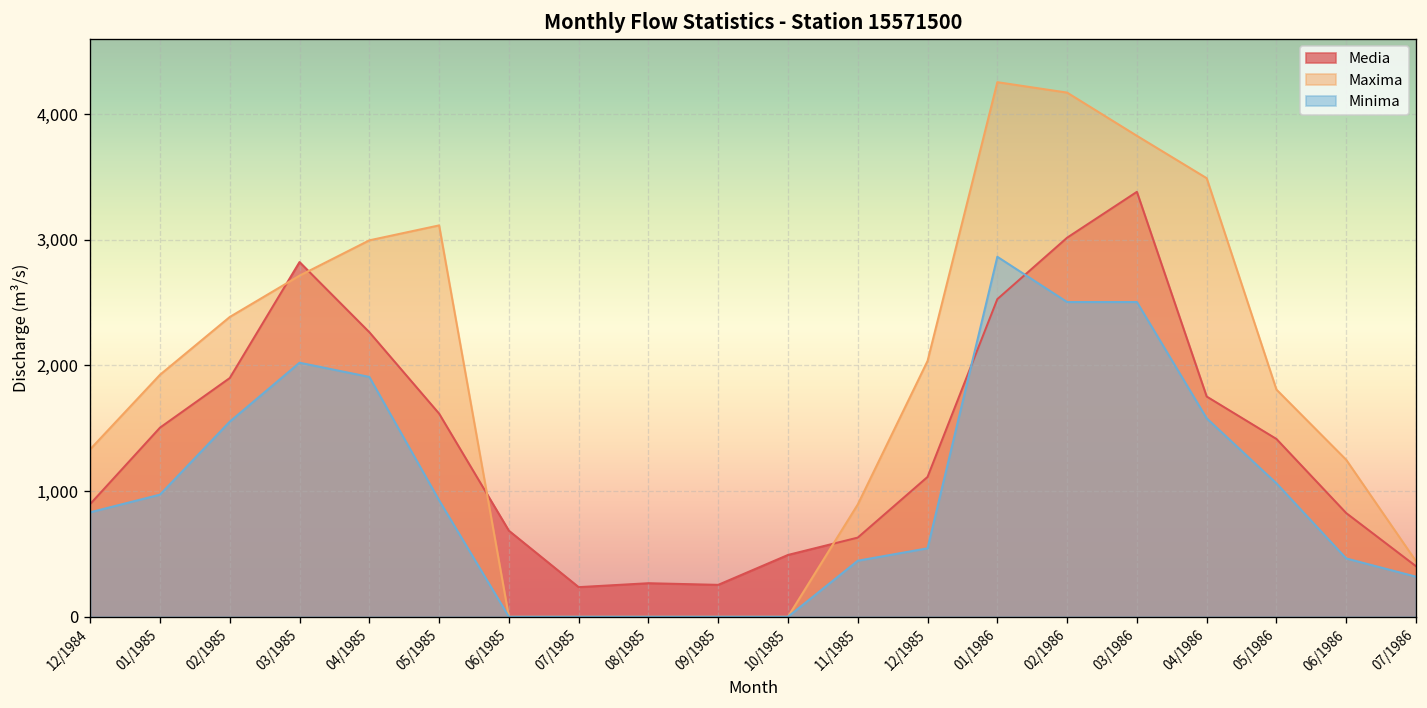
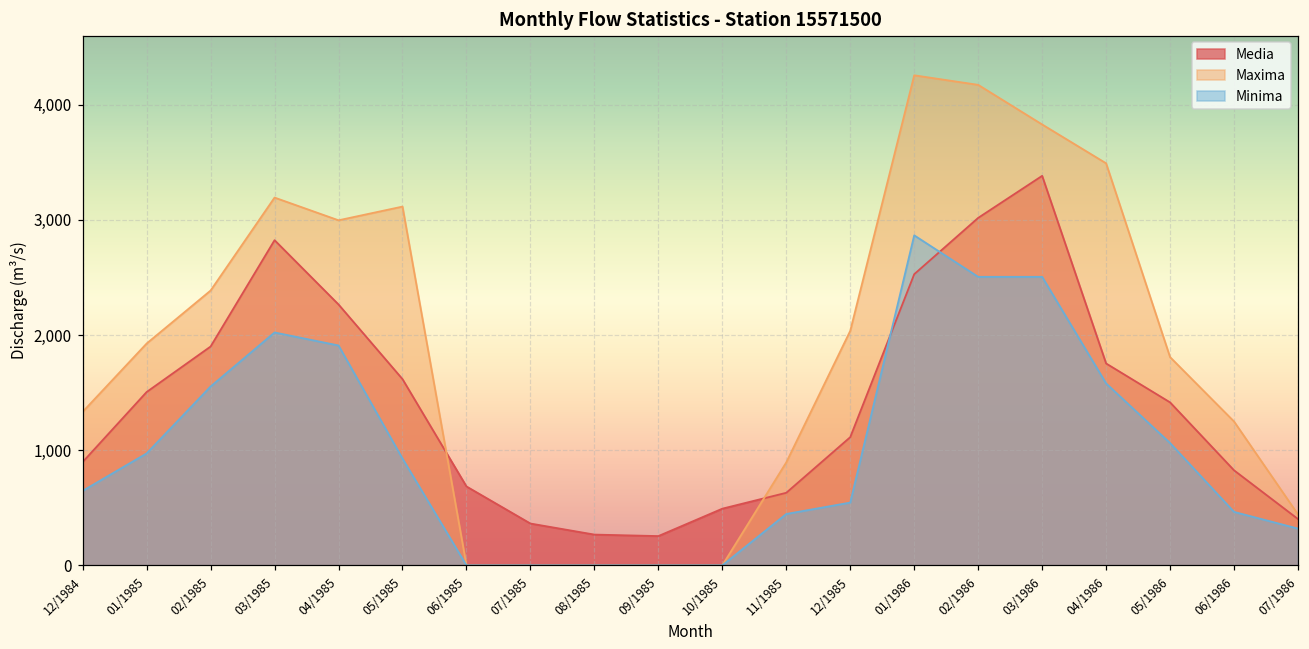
  {
    "Media": {
      "12/1984": "900",
      "01/1985": "1,510",
      "02/1985": "1,900",
      "03/1985": "2,820",
      "04/1985": "2,270",
      "05/1985": "1,620",
      "06/1985": "690",
-     "07/1985": "240",
+     "07/1985": "360",
      "08/1985": "270",
      "09/1985": "250",
      "10/1985": "490",
      "11/1985": "630",
      "12/1985": "1,110",
      "01/1986": "2,530",
      "02/1986": "3,020",
      "03/1986": "3,380",
      "04/1986": "1,750",
      "05/1986": "1,420",
      "06/1986": "830",
      "07/1986": "400"
    },
    "Maxima": {
      "12/1984": "1,330",
      "01/1985": "1,930",
      "02/1985": "2,390",
-     "03/1985": "2,720",
+     "03/1985": "3,190",
      "04/1985": "3,000",
      "05/1985": "3,120",
      "11/1985": "890",
      "12/1985": "2,040",
      "01/1986": "4,260",
      "02/1986": "4,170",
      "03/1986": "3,830",
      "04/1986": "3,490",
      "05/1986": "1,810",
      "06/1986": "1,250",
      "07/1986": "440"
    },
    "Minima": {
-     "12/1984": "830",
+     "12/1984": "650",
      "01/1985": "970",
      "02/1985": "1,550",
      "03/1985": "2,020",
      "04/1985": "1,910",
      "05/1985": "930",
      "11/1985": "450",
      "12/1985": "550",
      "01/1986": "2,870",
      "02/1986": "2,510",
      "03/1986": "2,510",
      "04/1986": "1,580",
      "05/1986": "1,060",
      "06/1986": "460",
      "07/1986": "320"
    }
  }
